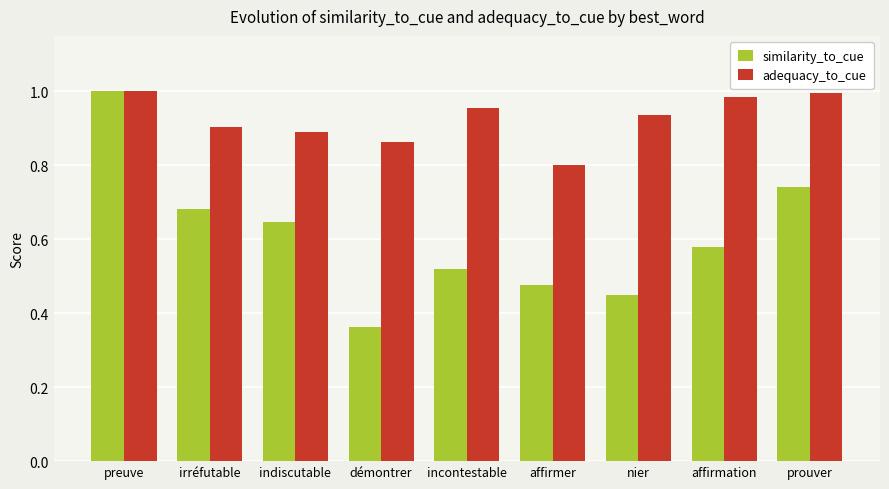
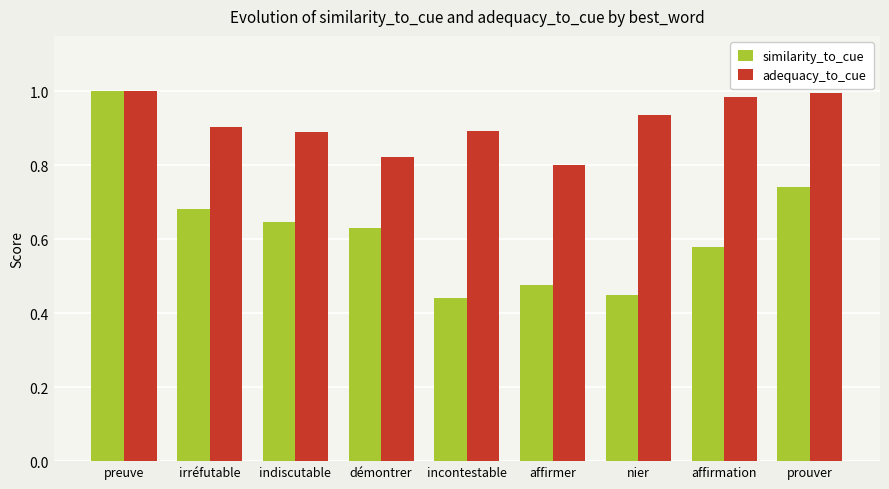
  {
    "similarity_to_cue": {
      "preuve": 1.00,
      "irréfutable": 0.68,
      "indiscutable": 0.65,
-     "démontrer": 0.36,
-     "incontestable": 0.52,
+     "démontrer": 0.63,
+     "incontestable": 0.44,
      "affirmer": 0.48,
      "nier": 0.45,
      "affirmation": 0.58,
      "prouver": 0.74
    },
    "adequacy_to_cue": {
      "preuve": 1.00,
      "irréfutable": 0.90,
      "indiscutable": 0.89,
-     "démontrer": 0.86,
-     "incontestable": 0.95,
+     "démontrer": 0.82,
+     "incontestable": 0.89,
      "affirmer": 0.80,
      "nier": 0.94,
      "affirmation": 0.98,
      "prouver": 1.00
    }
  }
